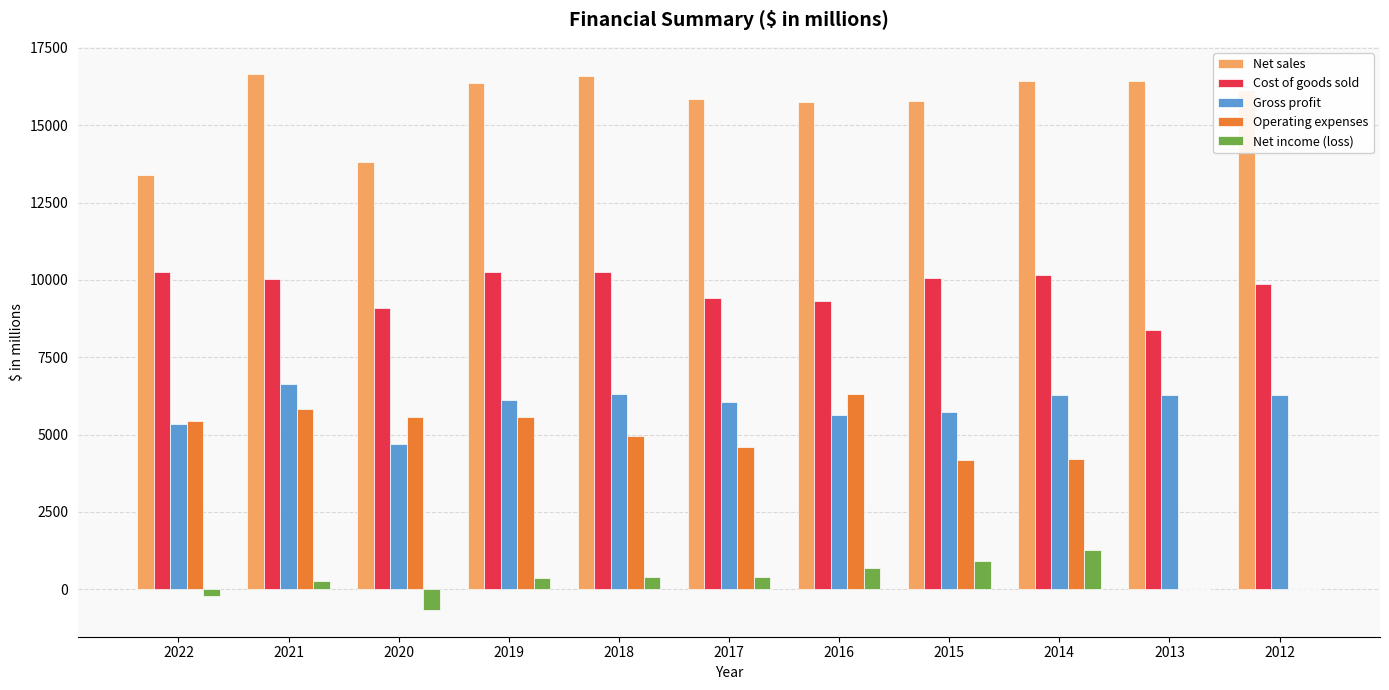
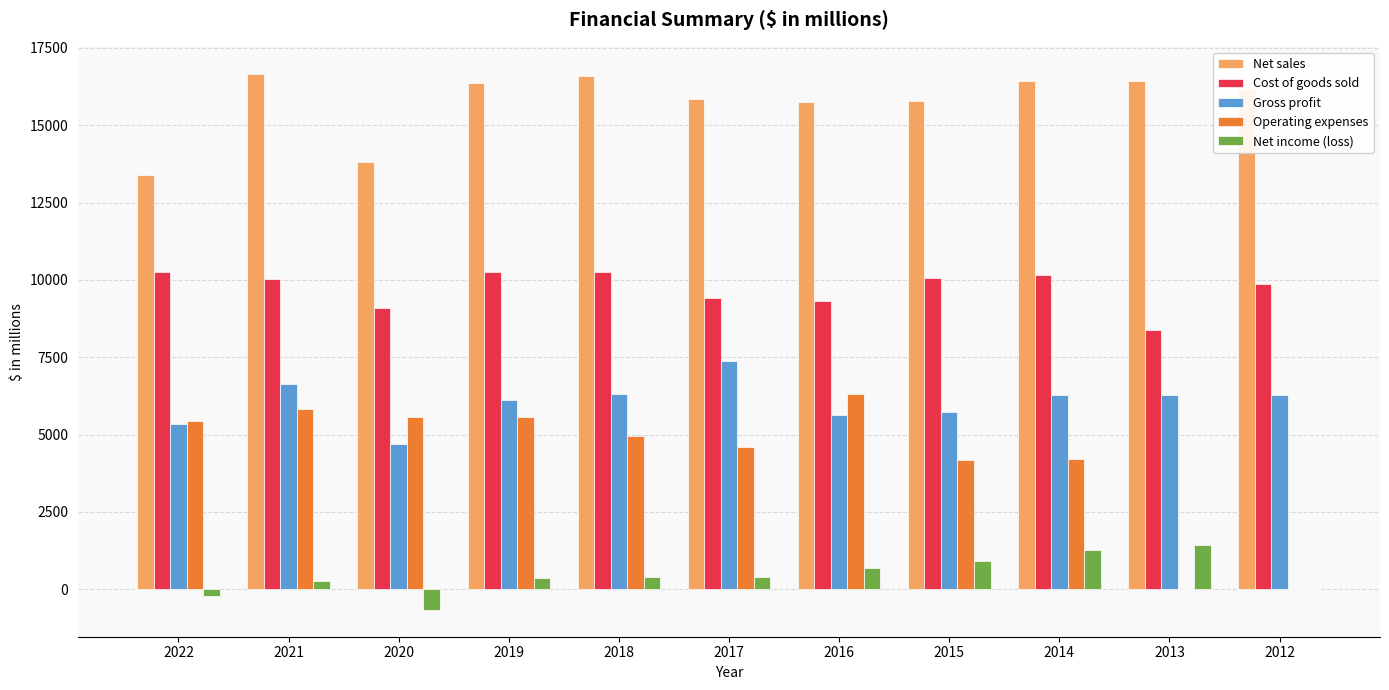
  {
    "Net sales": {
      "2022": 13400,
      "2021": 16700,
      "2020": 13800,
      "2019": 16400,
      "2018": 16600,
      "2017": 15900,
      "2016": 15800,
      "2015": 15800,
      "2014": 16400,
      "2013": 16400
    },
    "Cost of goods sold": {
      "2022": 10300,
      "2021": 10000,
      "2020": 9100,
      "2019": 10300,
      "2018": 10300,
      "2017": 9400,
      "2016": 9300,
      "2015": 10100,
      "2014": 10100,
      "2013": 8400,
      "2012": 9900
    },
    "Gross profit": {
      "2022": 5400,
      "2021": 6600,
      "2020": 4700,
      "2019": 6100,
      "2018": 6300,
-     "2017": 6100,
+     "2017": 7400,
      "2016": 5600,
      "2015": 5700,
      "2014": 6300,
      "2013": 6300,
      "2012": 6300
    },
    "Operating expenses": {
      "2022": 5400,
      "2021": 5800,
      "2020": 5600,
      "2019": 5600,
      "2018": 5000,
      "2017": 4600,
      "2016": 6300,
      "2015": 4200,
      "2014": 4200,
      "2013": 0,
      "2012": 0
    },
    "Net income (loss)": {
      "2022": -200,
      "2021": 300,
      "2020": -700,
      "2019": 400,
      "2018": 400,
      "2017": 400,
      "2016": 700,
      "2015": 900,
      "2014": 1300,
-     "2013": 0,
+     "2013": 1400,
      "2012": 0
    }
  }
